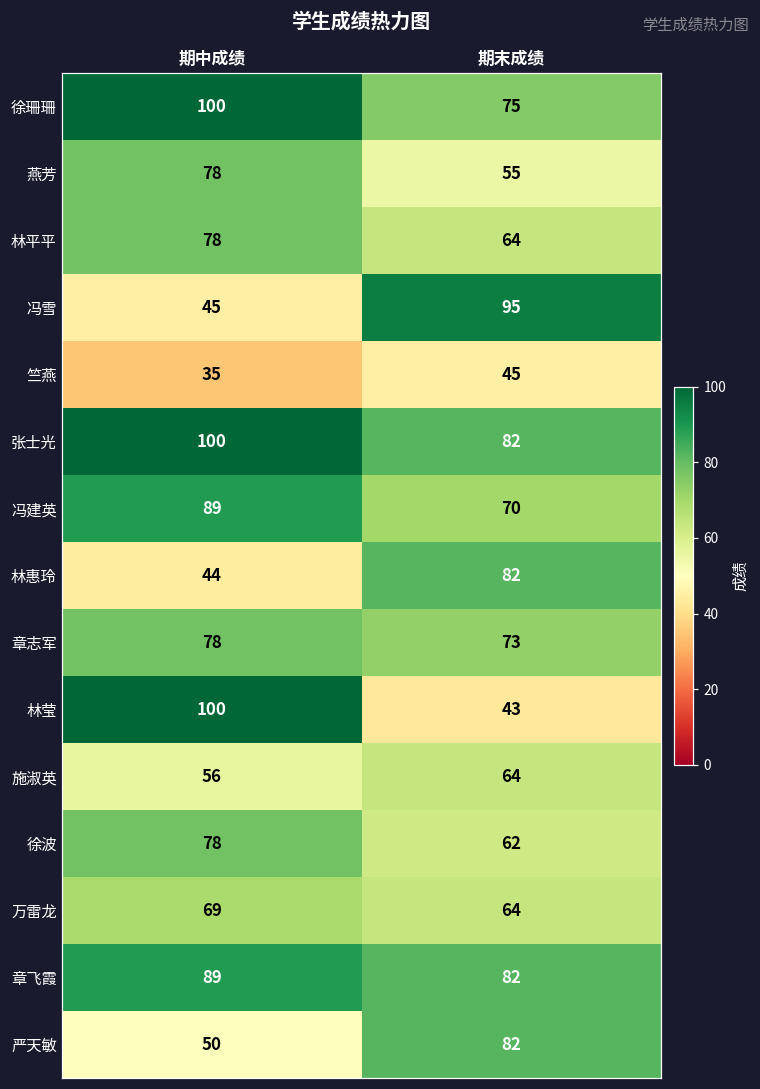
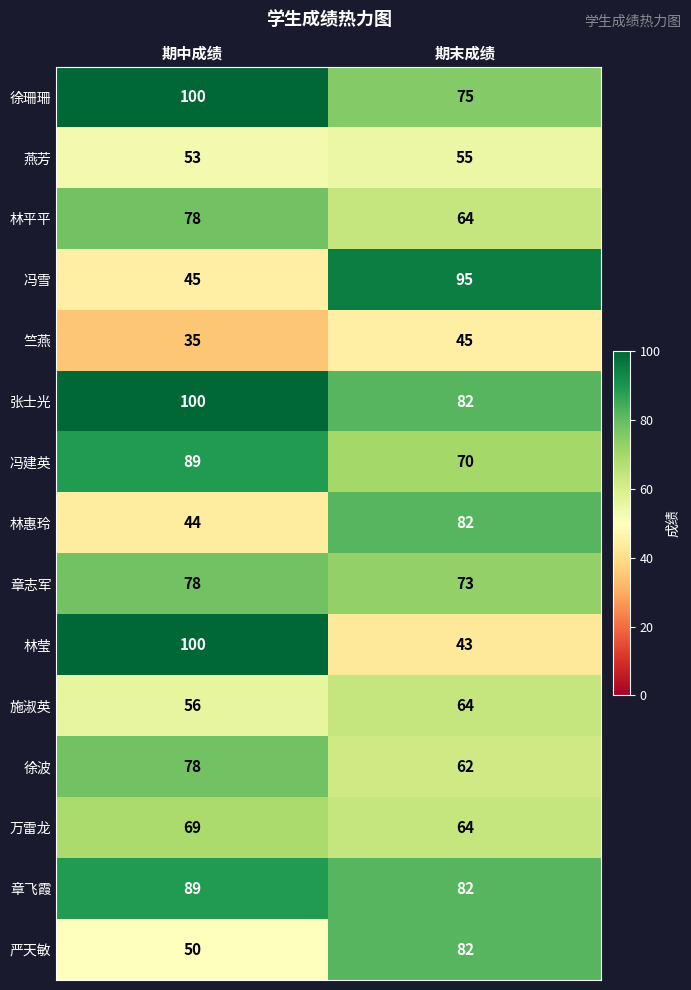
  {
    "徐珊珊": {
      "期中成绩": 100,
      "期末成绩": 75
    },
    "燕芳": {
-     "期中成绩": 78,
+     "期中成绩": 53,
      "期末成绩": 55
    },
    "林平平": {
      "期中成绩": 78,
      "期末成绩": 64
    },
    "冯雪": {
      "期中成绩": 45,
      "期末成绩": 95
    },
    "竺燕": {
      "期中成绩": 35,
      "期末成绩": 45
    },
    "张士光": {
      "期中成绩": 100,
      "期末成绩": 82
    },
    "冯建英": {
      "期中成绩": 89,
      "期末成绩": 70
    },
    "林惠玲": {
      "期中成绩": 44,
      "期末成绩": 82
    },
    "章志军": {
      "期中成绩": 78,
      "期末成绩": 73
    },
    "林莹": {
      "期中成绩": 100,
      "期末成绩": 43
    },
    "施淑英": {
      "期中成绩": 56,
      "期末成绩": 64
    },
    "徐波": {
      "期中成绩": 78,
      "期末成绩": 62
    },
    "万雷龙": {
      "期中成绩": 69,
      "期末成绩": 64
    },
    "章飞霞": {
      "期中成绩": 89,
      "期末成绩": 82
    },
    "严天敏": {
      "期中成绩": 50,
      "期末成绩": 82
    }
  }
